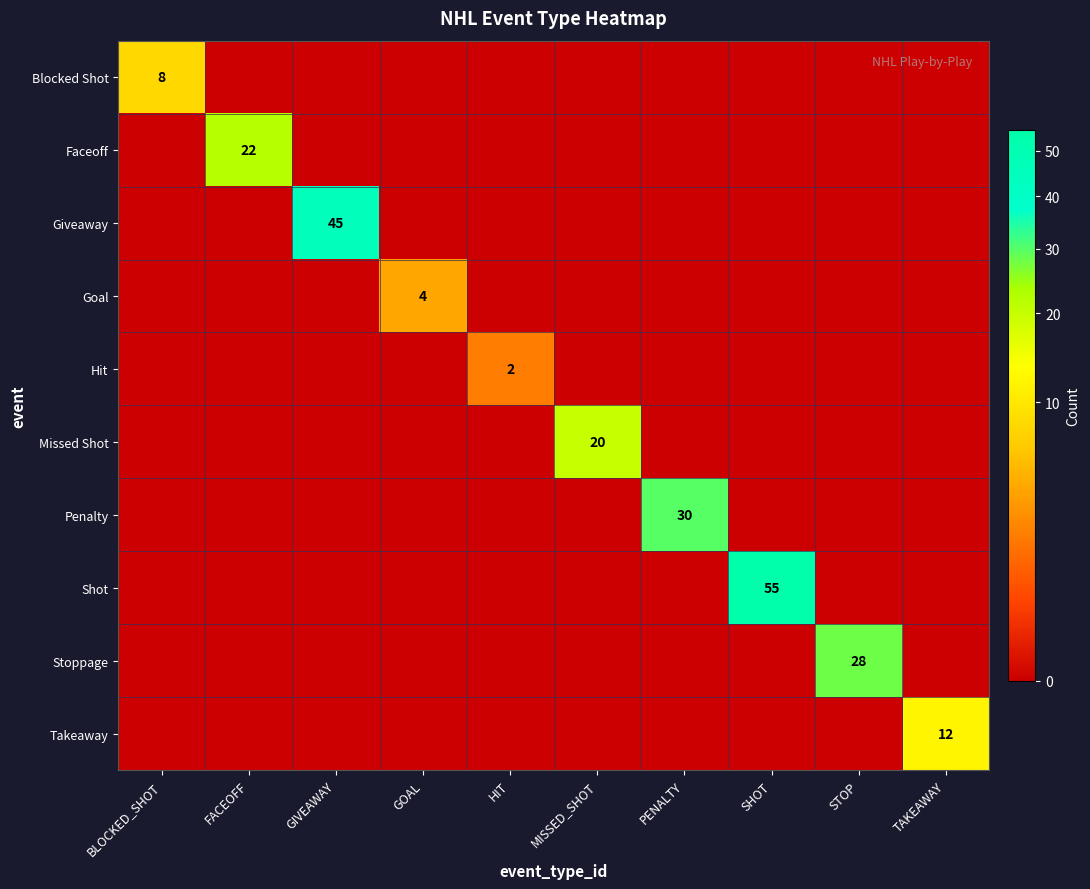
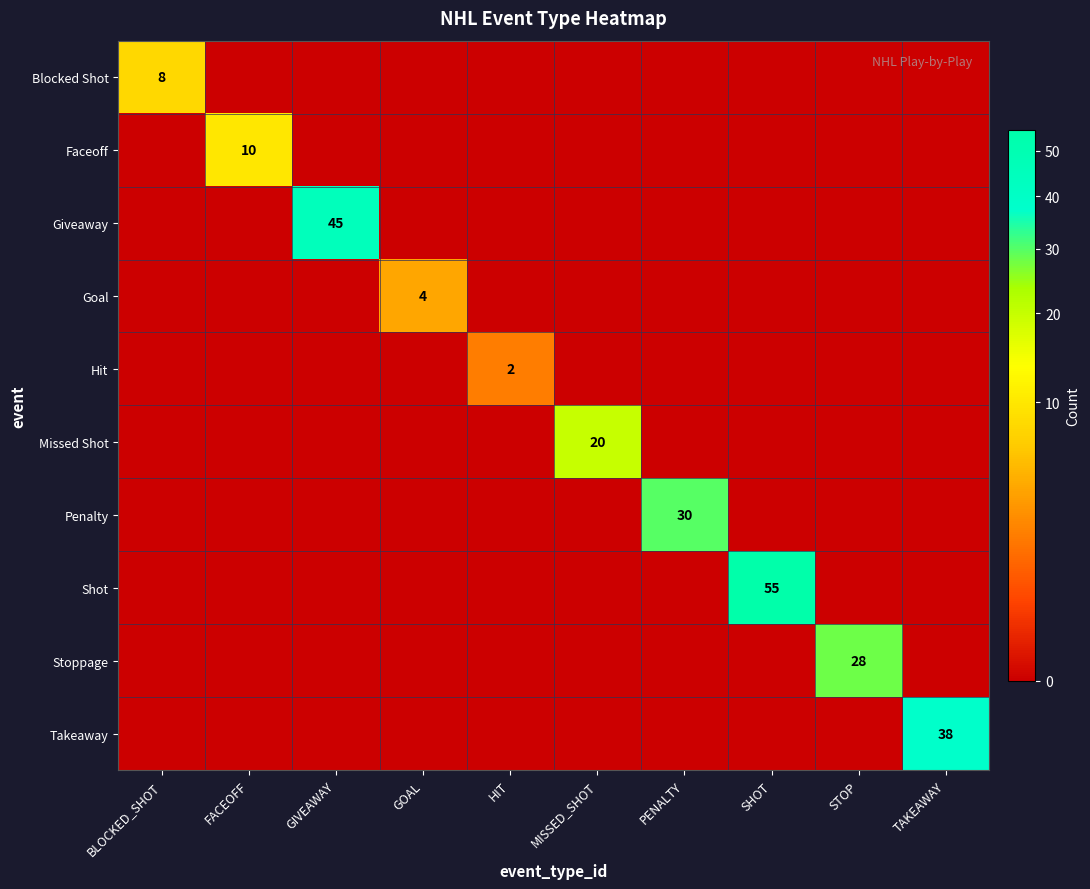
  {
    "Blocked Shot": {
      "BLOCKED_SHOT": 8
    },
    "Faceoff": {
-     "FACEOFF": 22
+     "FACEOFF": 10
    },
    "Giveaway": {
      "GIVEAWAY": 45
    },
    "Goal": {
      "GOAL": 4
    },
    "Hit": {
      "HIT": 2
    },
    "Missed Shot": {
      "MISSED_SHOT": 20
    },
    "Penalty": {
      "PENALTY": 30
    },
    "Shot": {
      "SHOT": 55
    },
    "Stoppage": {
      "STOP": 28
    },
    "Takeaway": {
-     "TAKEAWAY": 12
+     "TAKEAWAY": 38
    }
  }
